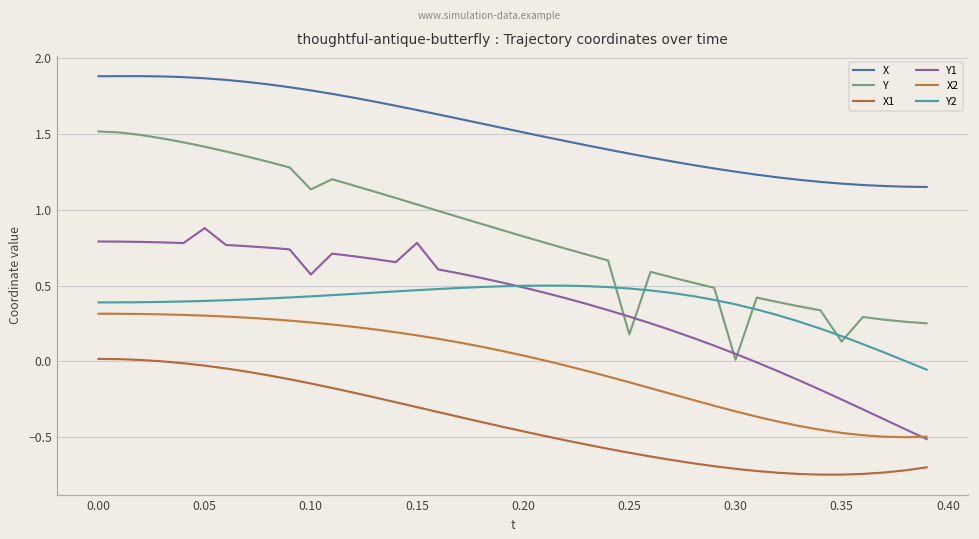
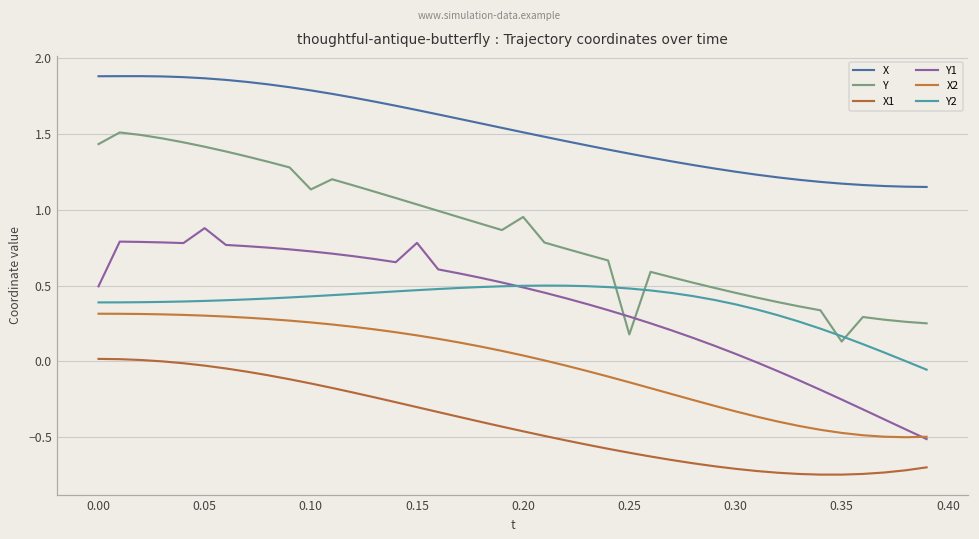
  {
    "Y": {
-     "0.00": 1.52,
+     "0.00": 1.43,
      "0.05": 1.42,
      "0.10": 1.13,
      "0.15": 1.03,
-     "0.20": 0.82,
+     "0.20": 0.95,
      "0.25": 0.18,
-     "0.30": 0.01,
+     "0.30": 0.45,
      "0.35": 0.13
    },
    "Y1": {
-     "0.00": 0.79,
+     "0.00": 0.50,
      "0.05": 0.88,
-     "0.10": 0.57,
+     "0.10": 0.73,
      "0.15": 0.78,
      "0.25": 0.30,
      "0.30": 0.05,
      "0.35": -0.25
    }
  }
